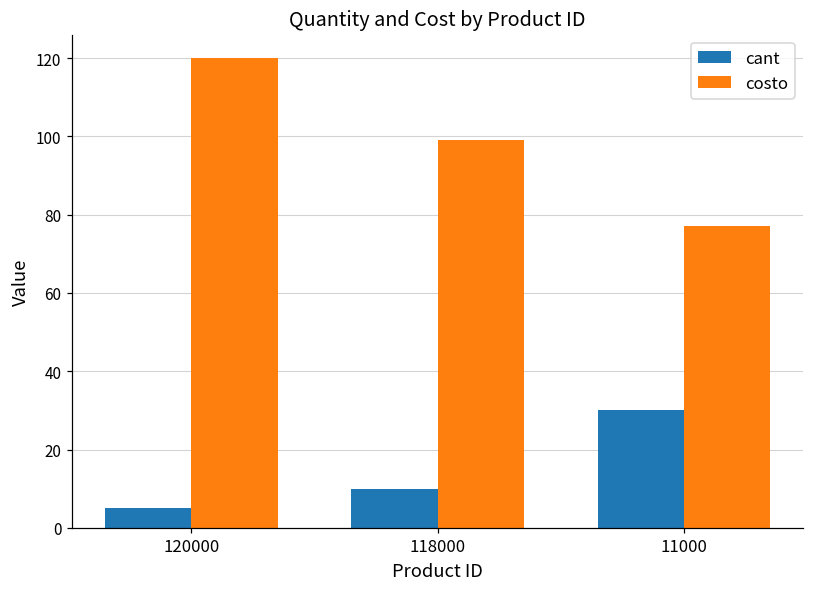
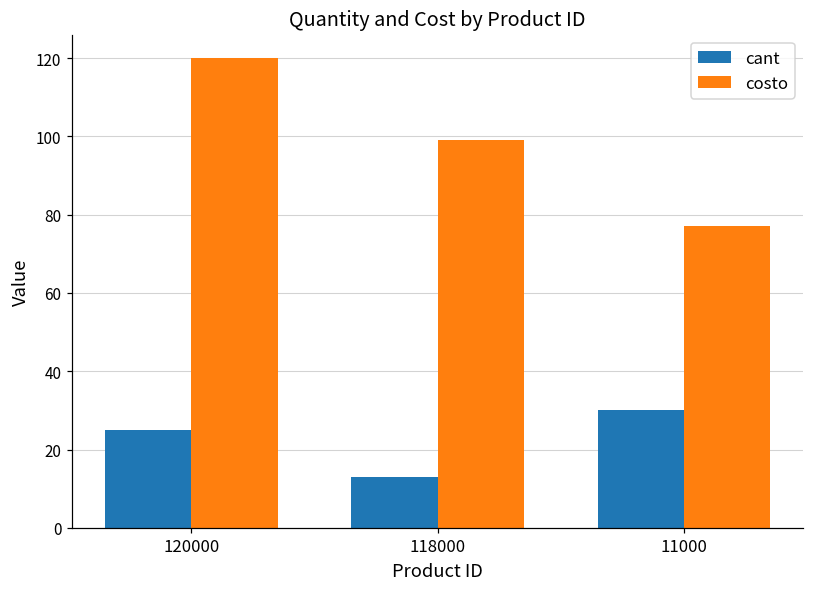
  {
    "cant": {
-     "120000": 5,
-     "118000": 10,
+     "120000": 25,
+     "118000": 13,
      "11000": 30
    },
    "costo": {
      "120000": 120,
      "118000": 99,
      "11000": 77
    }
  }
